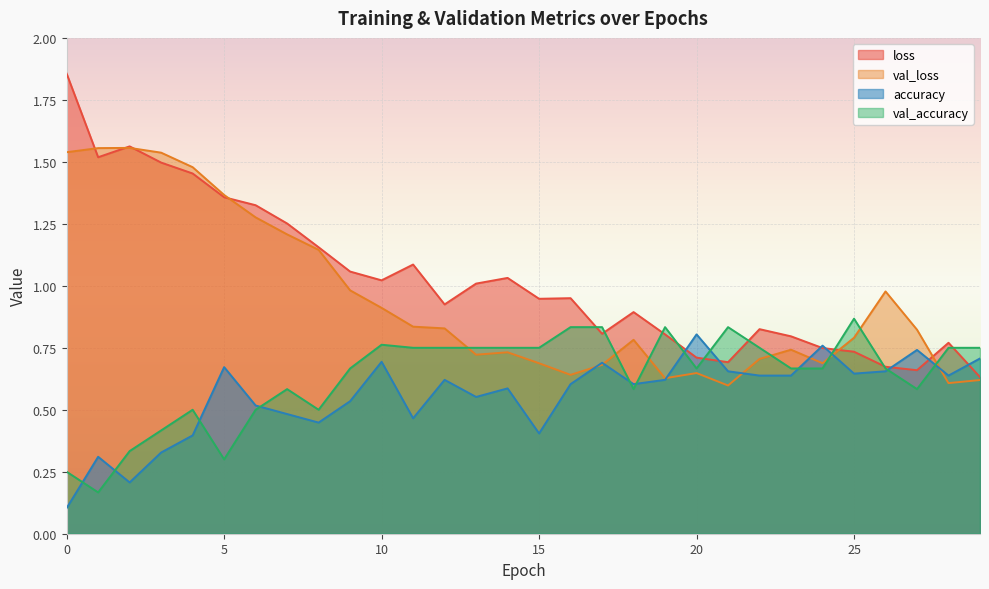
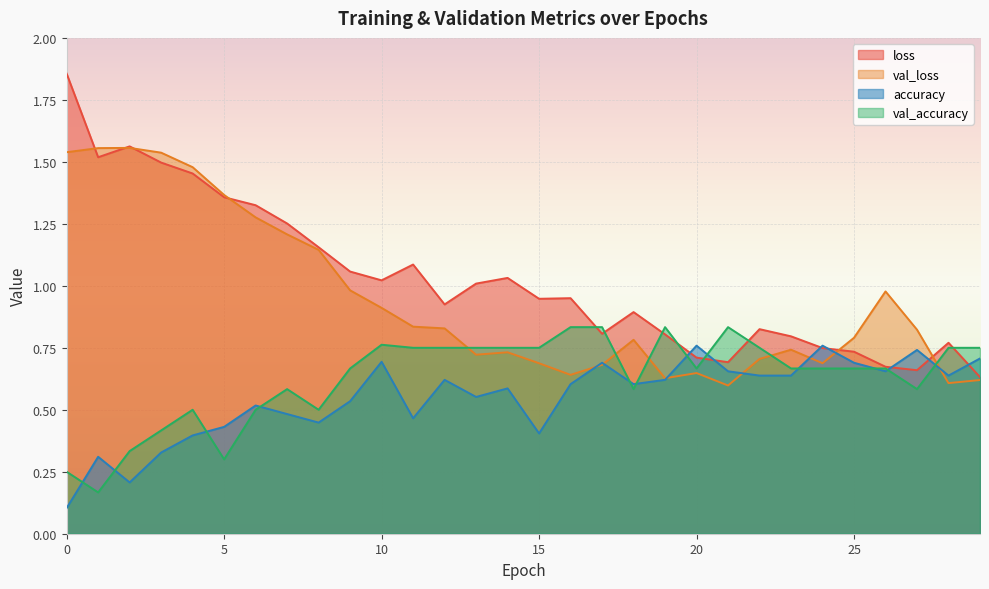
  {
    "accuracy": {
      "0": 0.10,
-     "5": 0.67,
+     "5": 0.43,
      "10": 0.69,
      "15": 0.40,
-     "20": 0.80,
-     "25": 0.65
+     "20": 0.76,
+     "25": 0.69
    },
    "val_accuracy": {
      "0": 0.25,
      "5": 0.30,
      "10": 0.76,
      "15": 0.75,
      "20": 0.67,
-     "25": 0.87
+     "25": 0.67
    }
  }
